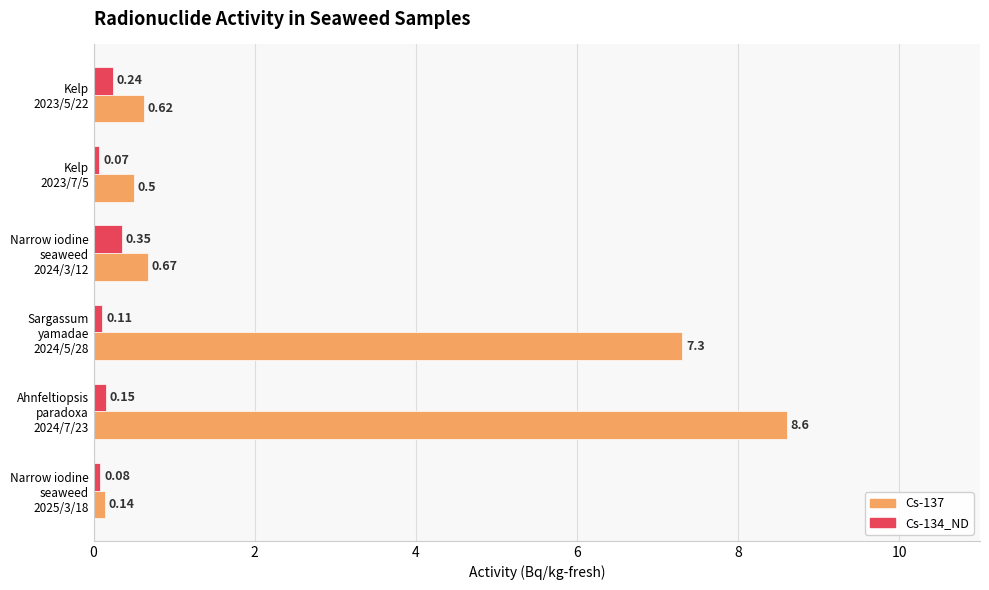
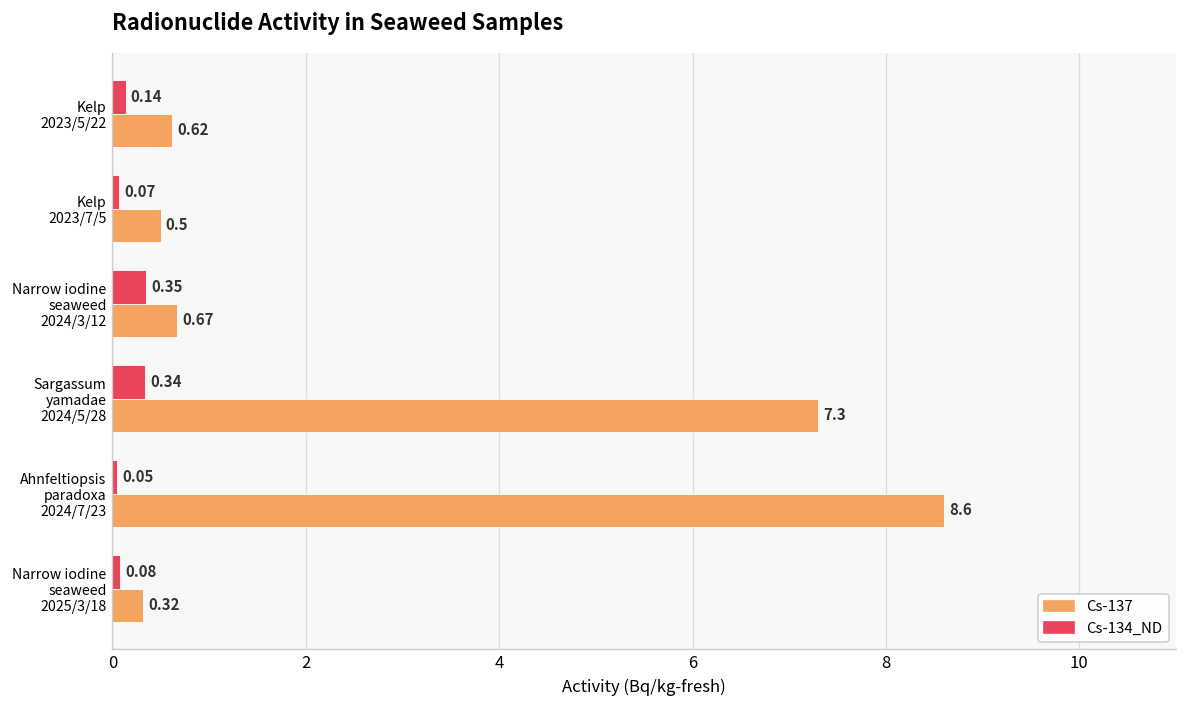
  {
    "Cs-137": {
      "Kelp 2023/5/22": 0.62,
      "Kelp 2023/7/5": 0.5,
      "Narrow iodine seaweed 2024/3/12": 0.67,
      "Sargassum yamadae 2024/5/28": 7.3,
      "Ahnfeltiopsis paradoxa 2024/7/23": 8.6,
-     "Narrow iodine seaweed 2025/3/18": 0.14
+     "Narrow iodine seaweed 2025/3/18": 0.32
    },
    "Cs-134_ND": {
-     "Kelp 2023/5/22": 0.24,
+     "Kelp 2023/5/22": 0.14,
      "Kelp 2023/7/5": 0.07,
      "Narrow iodine seaweed 2024/3/12": 0.35,
-     "Sargassum yamadae 2024/5/28": 0.11,
-     "Ahnfeltiopsis paradoxa 2024/7/23": 0.15,
+     "Sargassum yamadae 2024/5/28": 0.34,
+     "Ahnfeltiopsis paradoxa 2024/7/23": 0.05,
      "Narrow iodine seaweed 2025/3/18": 0.08
    }
  }
